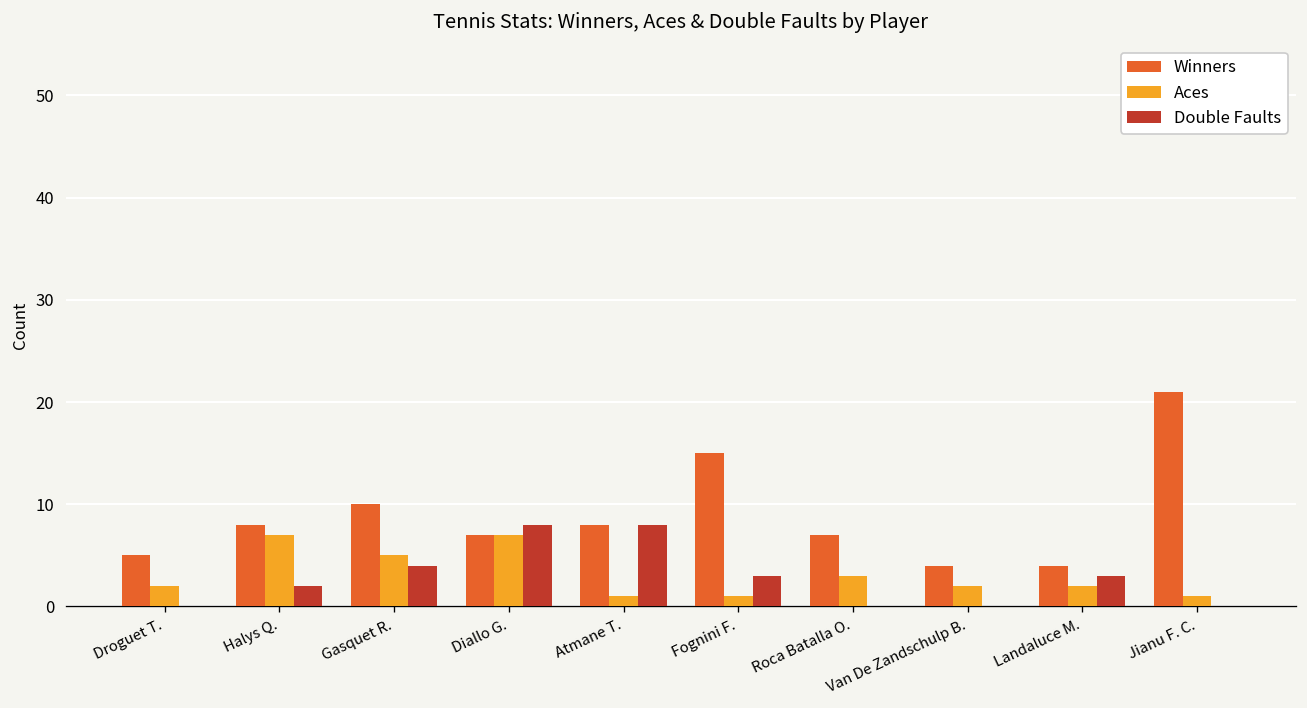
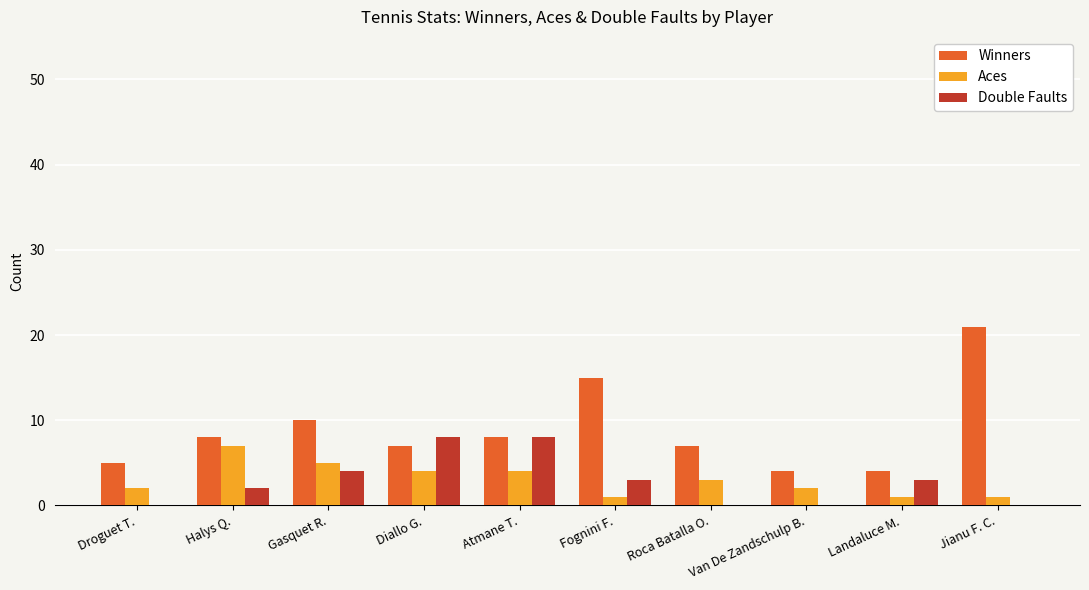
  {
    "Aces": {
      "Droguet T.": 2,
      "Halys Q.": 7,
      "Gasquet R.": 5,
-     "Diallo G.": 7,
-     "Atmane T.": 1,
+     "Diallo G.": 4,
+     "Atmane T.": 4,
      "Fognini F.": 1,
      "Roca Batalla O.": 3,
      "Van De Zandschulp B.": 2,
-     "Landaluce M.": 2,
+     "Landaluce M.": 1,
      "Jianu F. C.": 1
    }
  }
